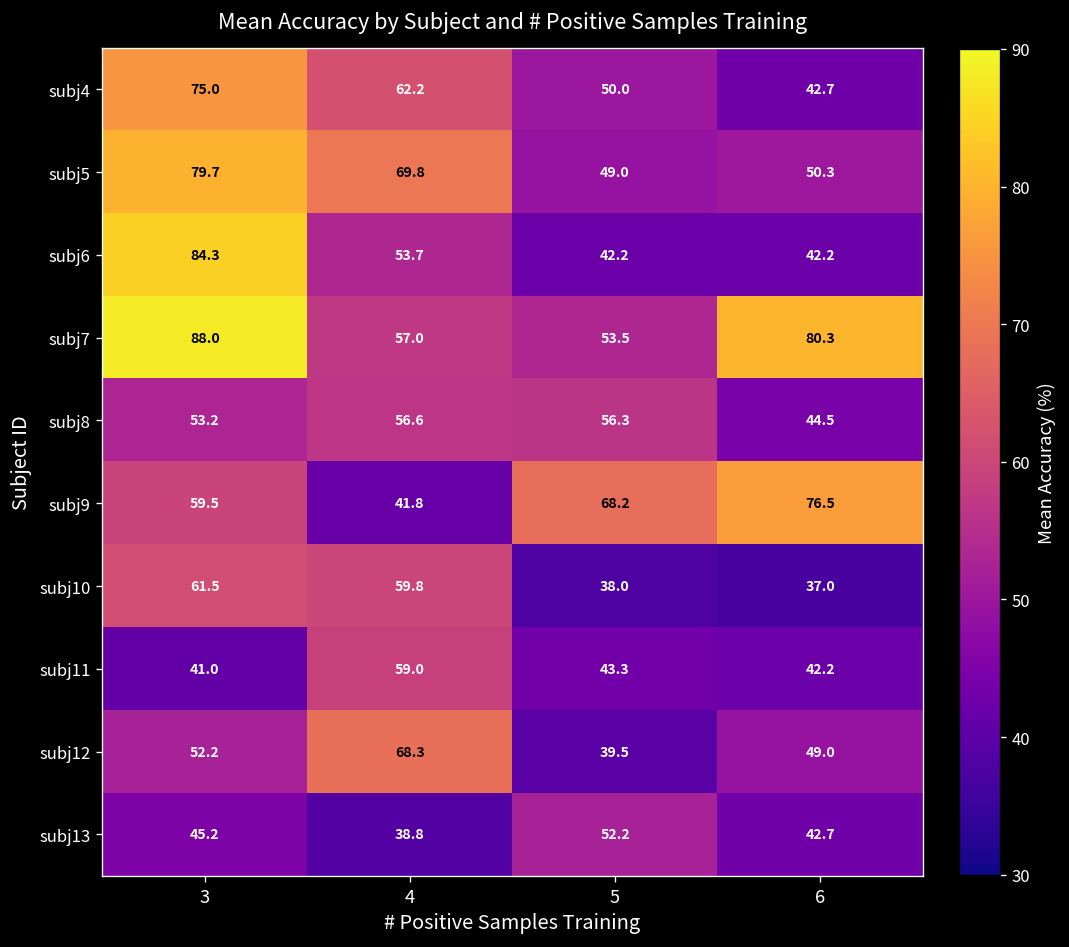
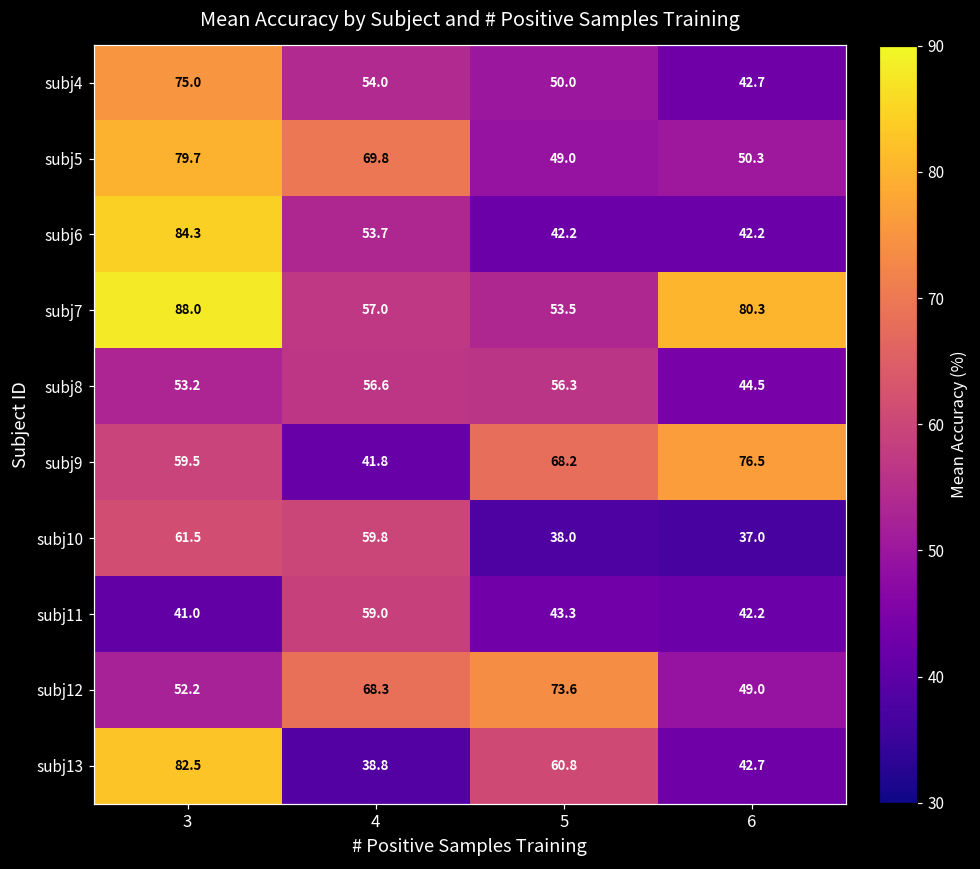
  {
    "subj4": {
      "3": 75.0,
-     "4": 62.2,
+     "4": 54.0,
      "5": 50.0,
      "6": 42.7
    },
    "subj5": {
      "3": 79.7,
      "4": 69.8,
      "5": 49.0,
      "6": 50.3
    },
    "subj6": {
      "3": 84.3,
      "4": 53.7,
      "5": 42.2,
      "6": 42.2
    },
    "subj7": {
      "3": 88.0,
      "4": 57.0,
      "5": 53.5,
      "6": 80.3
    },
    "subj8": {
      "3": 53.2,
      "4": 56.6,
      "5": 56.3,
      "6": 44.5
    },
    "subj9": {
      "3": 59.5,
      "4": 41.8,
      "5": 68.2,
      "6": 76.5
    },
    "subj10": {
      "3": 61.5,
      "4": 59.8,
      "5": 38.0,
      "6": 37.0
    },
    "subj11": {
      "3": 41.0,
      "4": 59.0,
      "5": 43.3,
      "6": 42.2
    },
    "subj12": {
      "3": 52.2,
      "4": 68.3,
-     "5": 39.5,
+     "5": 73.6,
      "6": 49.0
    },
    "subj13": {
-     "3": 45.2,
+     "3": 82.5,
      "4": 38.8,
-     "5": 52.2,
+     "5": 60.8,
      "6": 42.7
    }
  }
